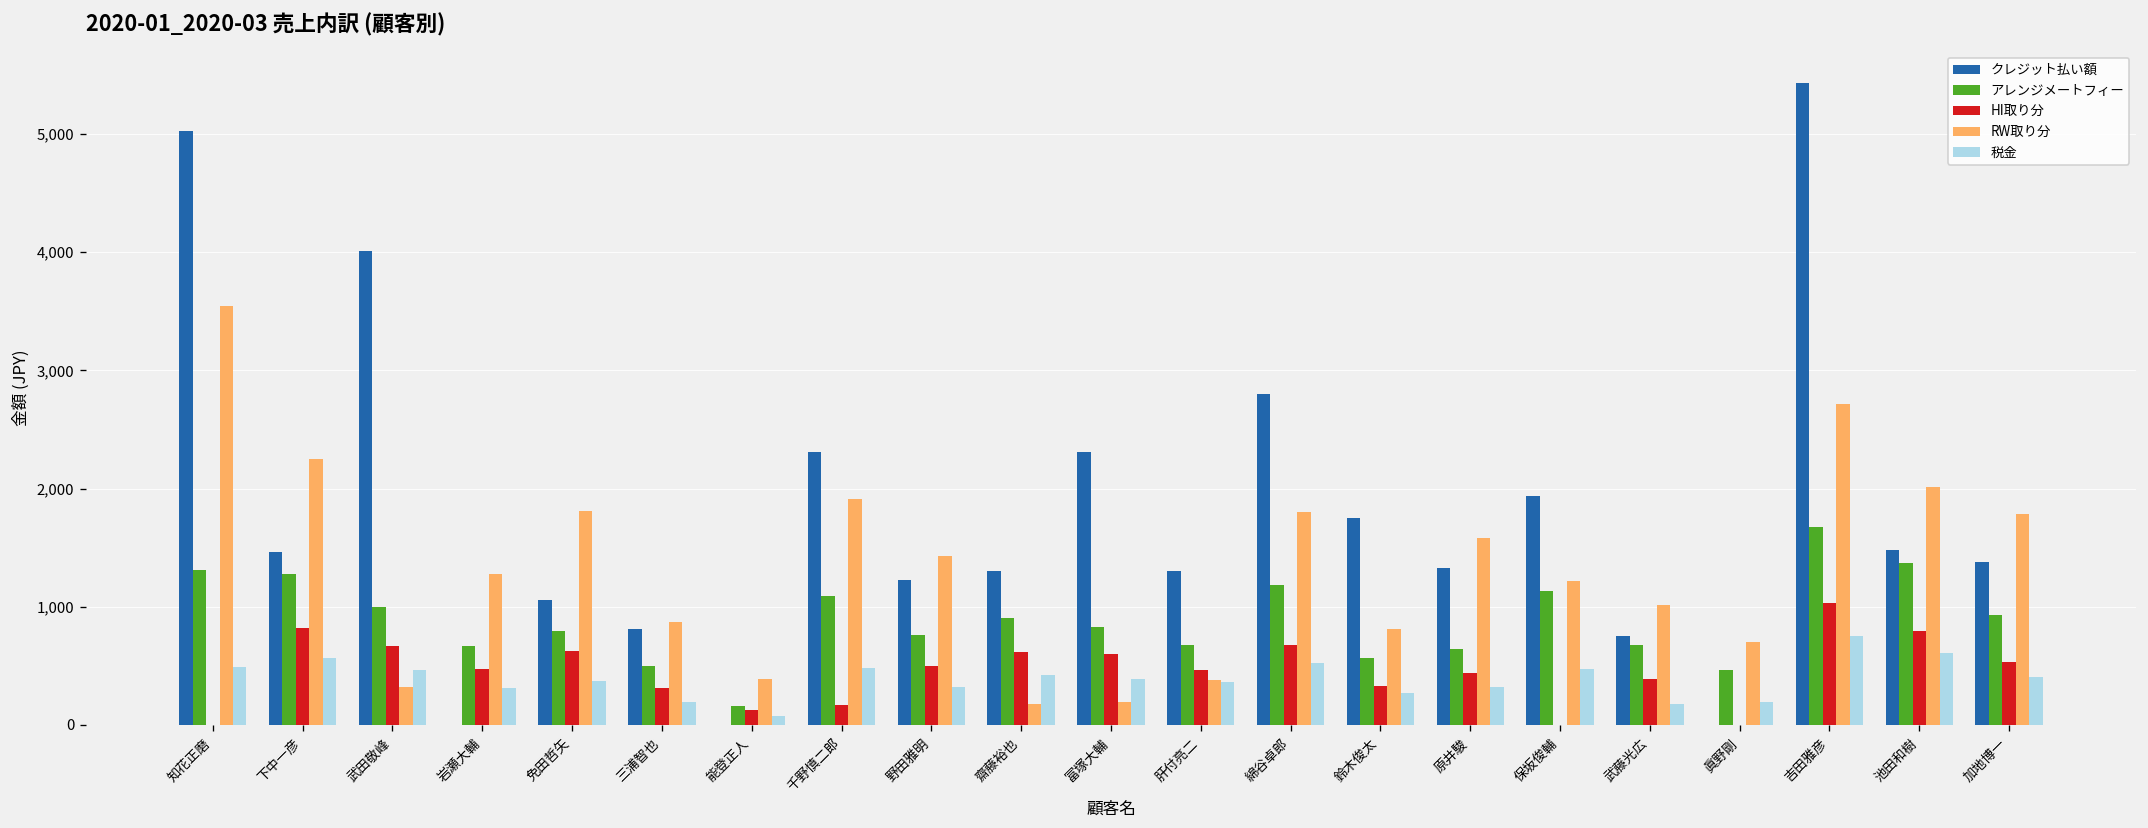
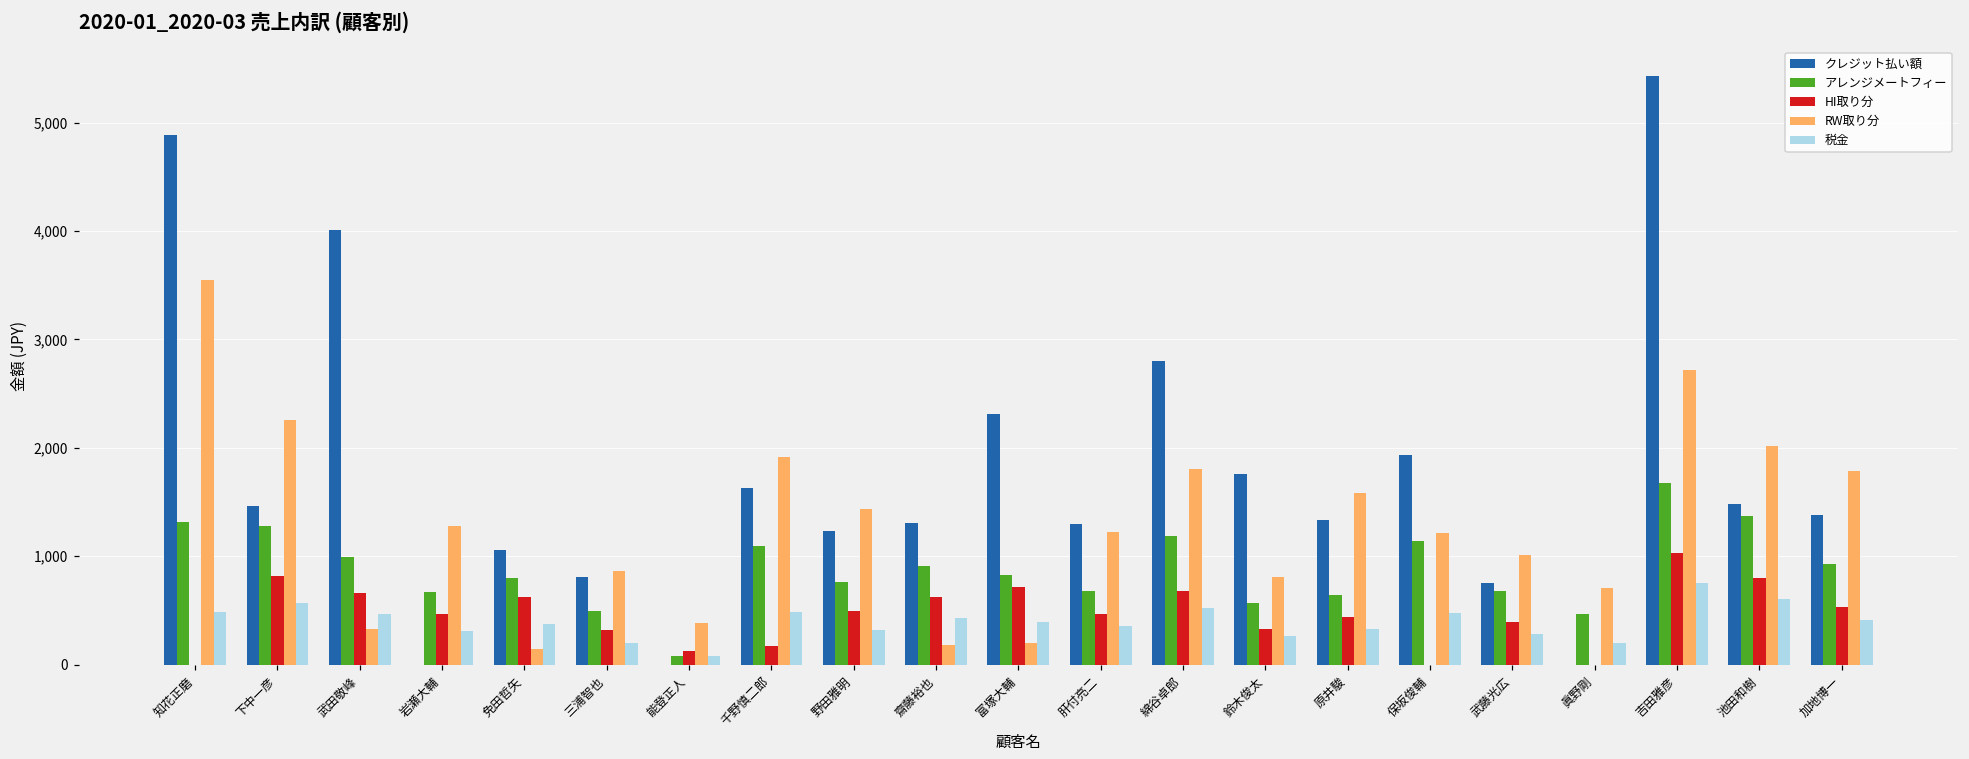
  {
    "クレジット払い額": {
-     "知花正磨": "5,000",
+     "知花正磨": "4,900",
      "下中一彦": "1,500",
      "武田敬峰": "4,000",
      "岩瀬大輔": "0",
      "免田哲矢": "1,100",
      "三浦智也": "800",
      "能登正人": "0",
-     "千野慎二郎": "2,300",
+     "千野慎二郎": "1,600",
      "野田雅明": "1,200",
      "齋藤裕也": "1,300",
      "富塚大輔": "2,300",
      "肝付亮二": "1,300",
      "綿谷卓郎": "2,800",
      "鈴木俊太": "1,800",
      "原井駿": "1,300",
      "保坂俊輔": "1,900",
      "武藤光広": "800",
      "眞野剛": "0",
      "吉田雅彦": "5,400",
      "池田和樹": "1,500",
      "加地博一": "1,400"
    },
    "アレンジメートフィー": {
      "知花正磨": "1,300",
      "下中一彦": "1,300",
      "武田敬峰": "1,000",
      "岩瀬大輔": "700",
      "免田哲矢": "800",
      "三浦智也": "500",
-     "能登正人": "200",
+     "能登正人": "100",
      "千野慎二郎": "1,100",
      "野田雅明": "800",
      "齋藤裕也": "900",
      "富塚大輔": "800",
      "肝付亮二": "700",
      "綿谷卓郎": "1,200",
      "鈴木俊太": "600",
      "原井駿": "600",
      "保坂俊輔": "1,100",
      "武藤光広": "700",
      "眞野剛": "500",
      "吉田雅彦": "1,700",
      "池田和樹": "1,400",
      "加地博一": "900"
    },
    "HI取り分": {
      "知花正磨": "0",
      "下中一彦": "800",
      "武田敬峰": "700",
      "岩瀬大輔": "500",
      "免田哲矢": "600",
      "三浦智也": "300",
      "能登正人": "100",
      "千野慎二郎": "200",
      "野田雅明": "500",
      "齋藤裕也": "600",
-     "富塚大輔": "600",
+     "富塚大輔": "700",
      "肝付亮二": "500",
      "綿谷卓郎": "700",
      "鈴木俊太": "300",
      "原井駿": "400",
      "保坂俊輔": "0",
      "武藤光広": "400",
      "眞野剛": "0",
      "吉田雅彦": "1,000",
      "池田和樹": "800",
      "加地博一": "500"
    },
    "RW取り分": {
      "知花正磨": "3,500",
      "下中一彦": "2,300",
      "武田敬峰": "300",
      "岩瀬大輔": "1,300",
-     "免田哲矢": "1,800",
+     "免田哲矢": "100",
      "三浦智也": "900",
      "能登正人": "400",
      "千野慎二郎": "1,900",
      "野田雅明": "1,400",
      "齋藤裕也": "200",
      "富塚大輔": "200",
-     "肝付亮二": "400",
+     "肝付亮二": "1,200",
      "綿谷卓郎": "1,800",
      "鈴木俊太": "800",
      "原井駿": "1,600",
      "保坂俊輔": "1,200",
      "武藤光広": "1,000",
      "眞野剛": "700",
      "吉田雅彦": "2,700",
      "池田和樹": "2,000",
      "加地博一": "1,800"
    },
    "税金": {
      "知花正磨": "500",
      "下中一彦": "600",
      "武田敬峰": "500",
      "岩瀬大輔": "300",
      "免田哲矢": "400",
      "三浦智也": "200",
      "能登正人": "100",
      "千野慎二郎": "500",
      "野田雅明": "300",
      "齋藤裕也": "400",
      "富塚大輔": "400",
      "肝付亮二": "400",
      "綿谷卓郎": "500",
      "鈴木俊太": "300",
      "原井駿": "300",
      "保坂俊輔": "500",
-     "武藤光広": "200",
+     "武藤光広": "300",
      "眞野剛": "200",
      "吉田雅彦": "800",
      "池田和樹": "600",
      "加地博一": "400"
    }
  }
